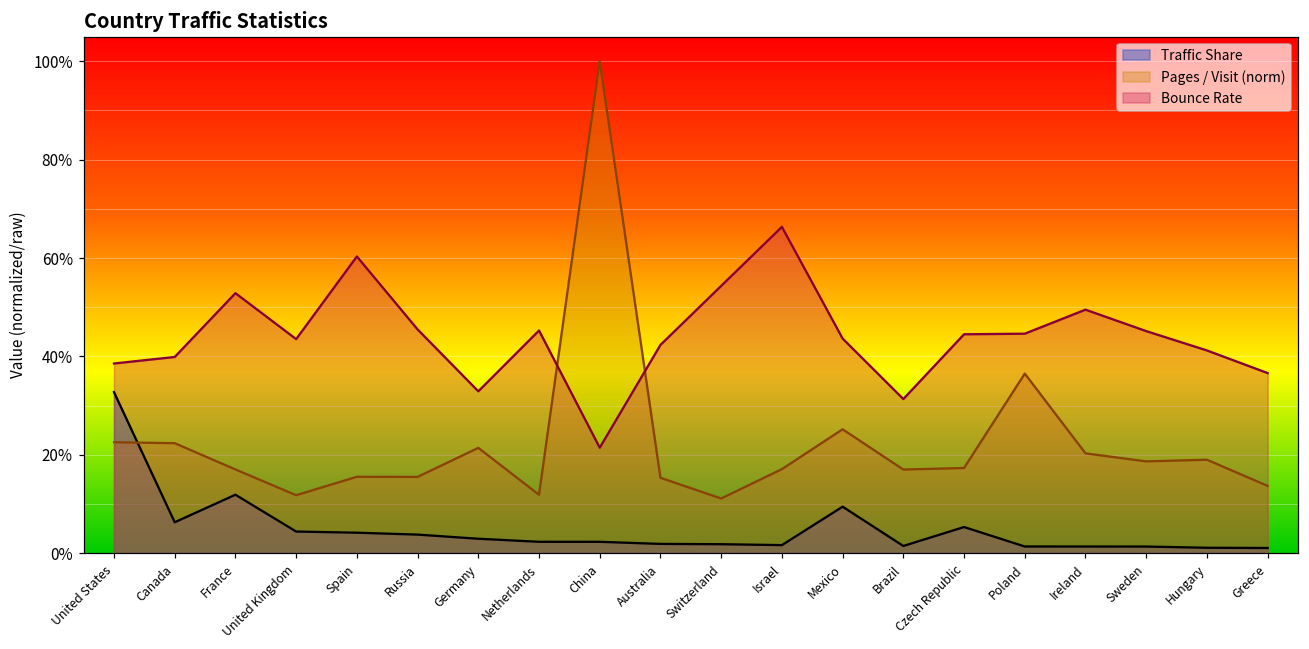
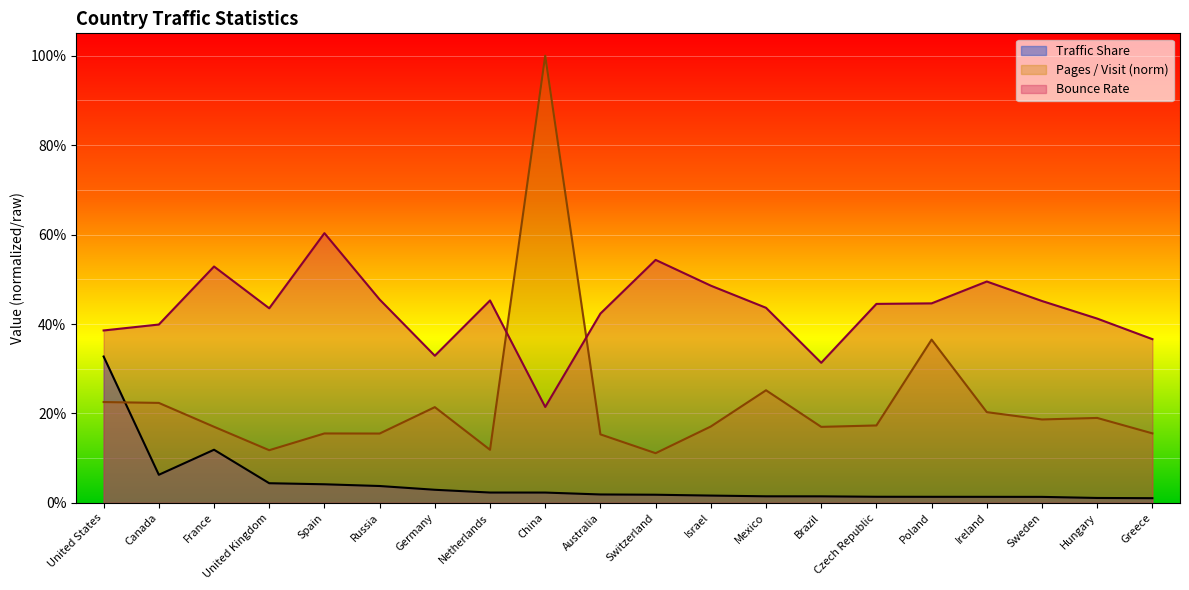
  {
    "Traffic Share": {
      "United States": "33%",
      "Canada": "6%",
      "France": "12%",
      "United Kingdom": "4%",
      "Spain": "4%",
      "Russia": "4%",
      "Germany": "3%",
      "Netherlands": "2%",
      "China": "2%",
      "Australia": "2%",
      "Switzerland": "2%",
      "Israel": "2%",
-     "Mexico": "9%",
+     "Mexico": "1%",
      "Brazil": "1%",
-     "Czech Republic": "5%",
+     "Czech Republic": "1%",
      "Poland": "1%",
      "Ireland": "1%",
      "Sweden": "1%",
      "Hungary": "1%",
      "Greece": "1%"
    },
    "Pages / Visit (norm)": {
      "United States": "23%",
      "Canada": "22%",
      "France": "17%",
      "United Kingdom": "12%",
      "Spain": "16%",
      "Russia": "16%",
      "Germany": "21%",
      "Netherlands": "12%",
      "China": "100%",
      "Australia": "15%",
      "Switzerland": "11%",
      "Israel": "17%",
      "Mexico": "25%",
      "Brazil": "17%",
      "Czech Republic": "17%",
      "Poland": "37%",
      "Ireland": "20%",
      "Sweden": "19%",
      "Hungary": "19%",
-     "Greece": "14%"
+     "Greece": "16%"
    },
    "Bounce Rate": {
      "United States": "39%",
      "Canada": "40%",
      "France": "53%",
      "United Kingdom": "44%",
      "Spain": "60%",
      "Russia": "45%",
      "Germany": "33%",
      "Netherlands": "45%",
      "China": "21%",
      "Australia": "42%",
      "Switzerland": "54%",
-     "Israel": "66%",
+     "Israel": "49%",
      "Mexico": "44%",
      "Brazil": "31%",
      "Czech Republic": "45%",
      "Poland": "45%",
      "Ireland": "50%",
      "Sweden": "45%",
      "Hungary": "41%",
      "Greece": "37%"
    }
  }
